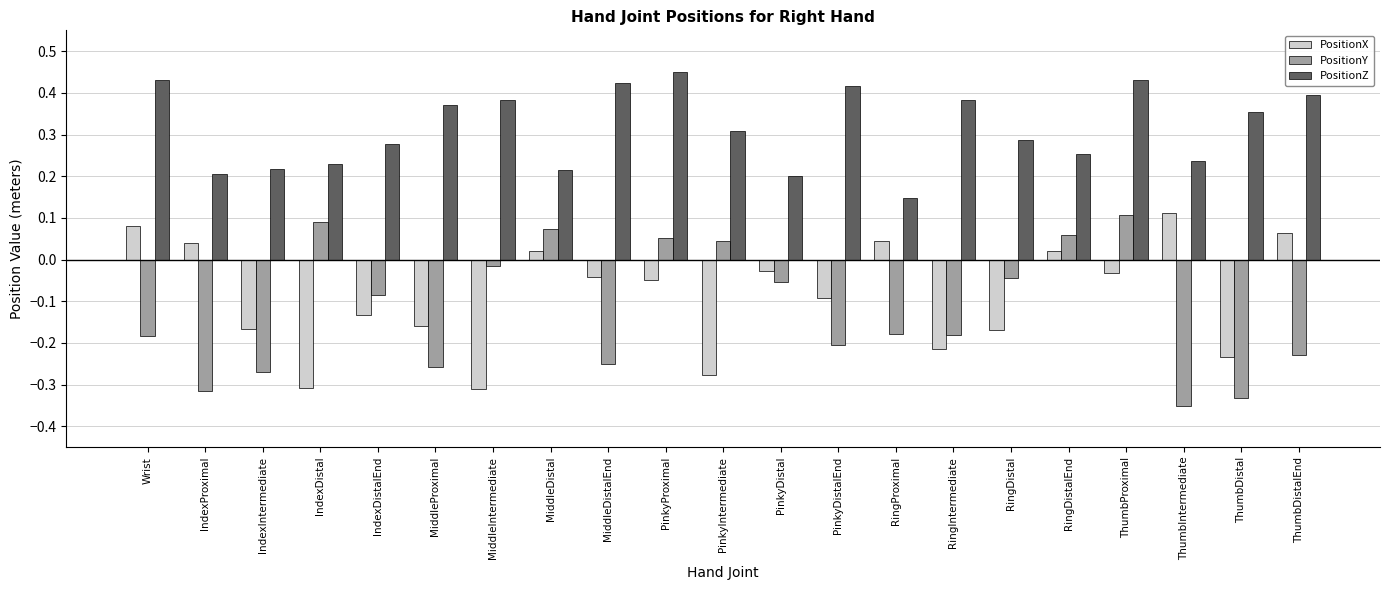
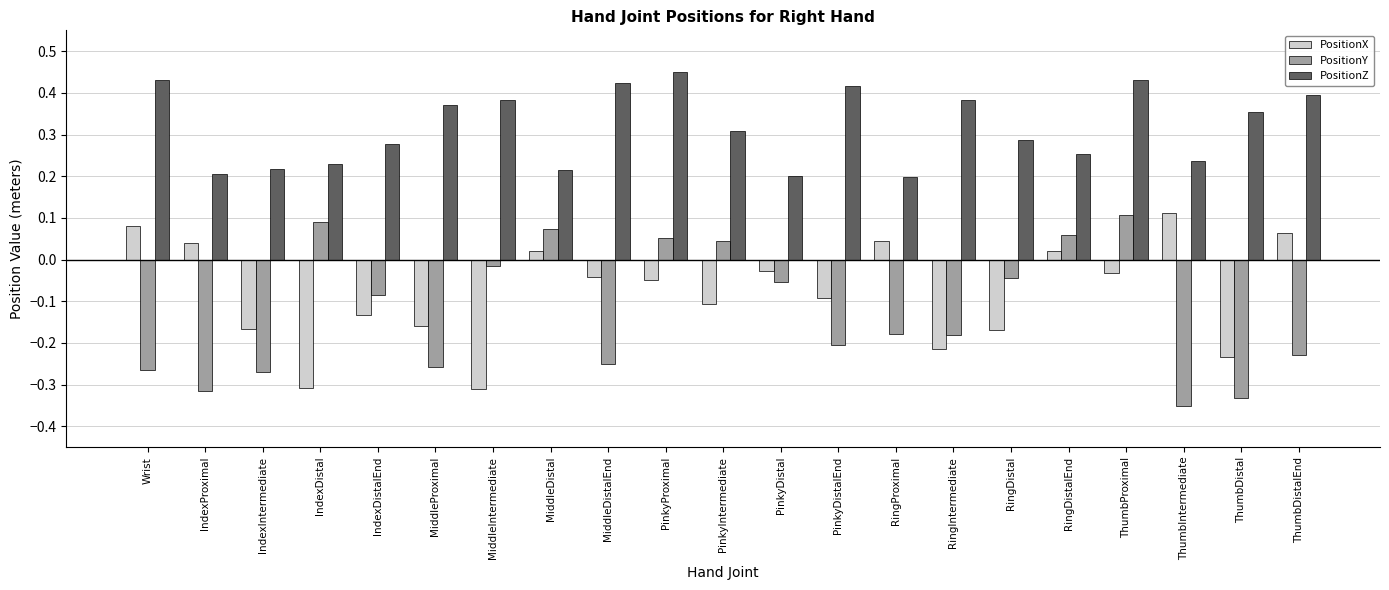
  {
    "PositionX": {
      "Wrist": 0.08,
      "IndexProximal": 0.04,
      "IndexIntermediate": -0.17,
      "IndexDistal": -0.31,
      "IndexDistalEnd": -0.13,
      "MiddleProximal": -0.16,
      "MiddleIntermediate": -0.31,
      "MiddleDistal": 0.02,
      "MiddleDistalEnd": -0.04,
      "PinkyProximal": -0.05,
-     "PinkyIntermediate": -0.28,
+     "PinkyIntermediate": -0.11,
      "PinkyDistal": -0.03,
      "PinkyDistalEnd": -0.09,
      "RingProximal": 0.04,
      "RingIntermediate": -0.21,
      "RingDistal": -0.17,
      "RingDistalEnd": 0.02,
      "ThumbProximal": -0.03,
      "ThumbIntermediate": 0.11,
      "ThumbDistal": -0.23,
      "ThumbDistalEnd": 0.06
    },
    "PositionY": {
-     "Wrist": -0.18,
+     "Wrist": -0.27,
      "IndexProximal": -0.32,
      "IndexIntermediate": -0.27,
      "IndexDistal": 0.09,
      "IndexDistalEnd": -0.08,
      "MiddleProximal": -0.26,
      "MiddleIntermediate": -0.02,
      "MiddleDistal": 0.07,
      "MiddleDistalEnd": -0.25,
      "PinkyProximal": 0.05,
      "PinkyIntermediate": 0.04,
      "PinkyDistal": -0.05,
      "PinkyDistalEnd": -0.20,
      "RingProximal": -0.18,
      "RingIntermediate": -0.18,
      "RingDistal": -0.04,
      "RingDistalEnd": 0.06,
      "ThumbProximal": 0.11,
      "ThumbIntermediate": -0.35,
      "ThumbDistal": -0.33,
      "ThumbDistalEnd": -0.23
    },
    "PositionZ": {
      "Wrist": 0.43,
      "IndexProximal": 0.21,
      "IndexIntermediate": 0.22,
      "IndexDistal": 0.23,
      "IndexDistalEnd": 0.28,
      "MiddleProximal": 0.37,
      "MiddleIntermediate": 0.38,
      "MiddleDistal": 0.21,
      "MiddleDistalEnd": 0.42,
      "PinkyProximal": 0.45,
      "PinkyIntermediate": 0.31,
      "PinkyDistal": 0.20,
      "PinkyDistalEnd": 0.42,
-     "RingProximal": 0.15,
+     "RingProximal": 0.20,
      "RingIntermediate": 0.38,
      "RingDistal": 0.29,
      "RingDistalEnd": 0.25,
      "ThumbProximal": 0.43,
      "ThumbIntermediate": 0.24,
      "ThumbDistal": 0.35,
      "ThumbDistalEnd": 0.39
    }
  }
